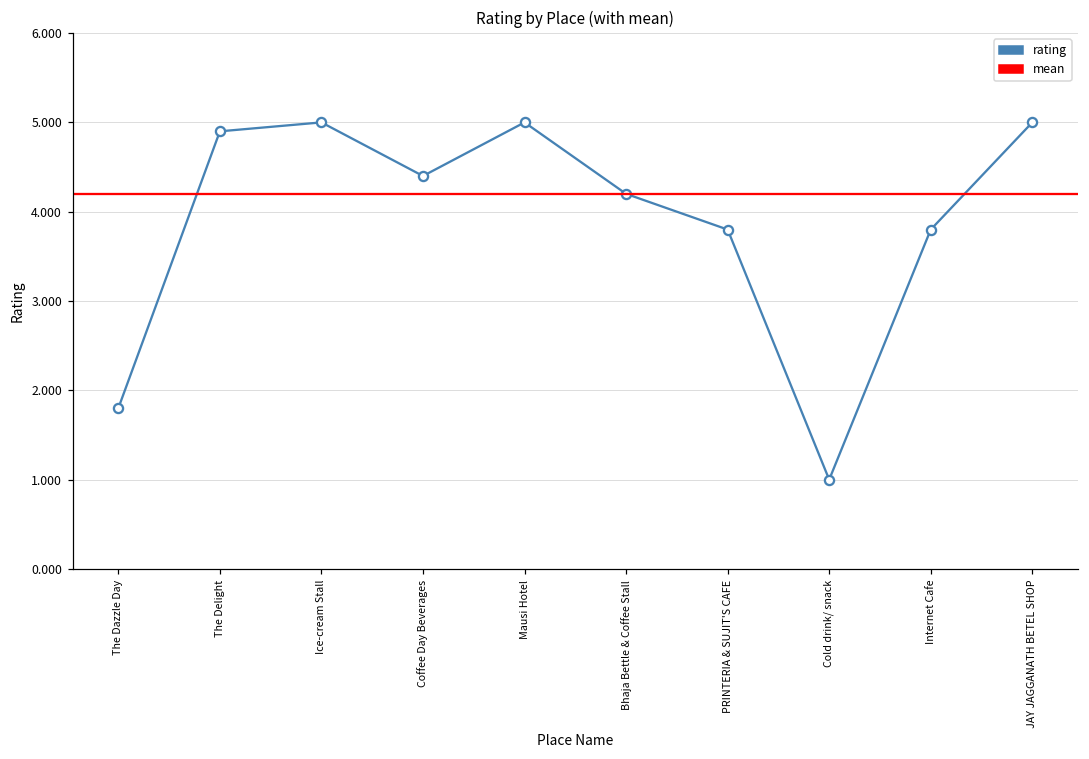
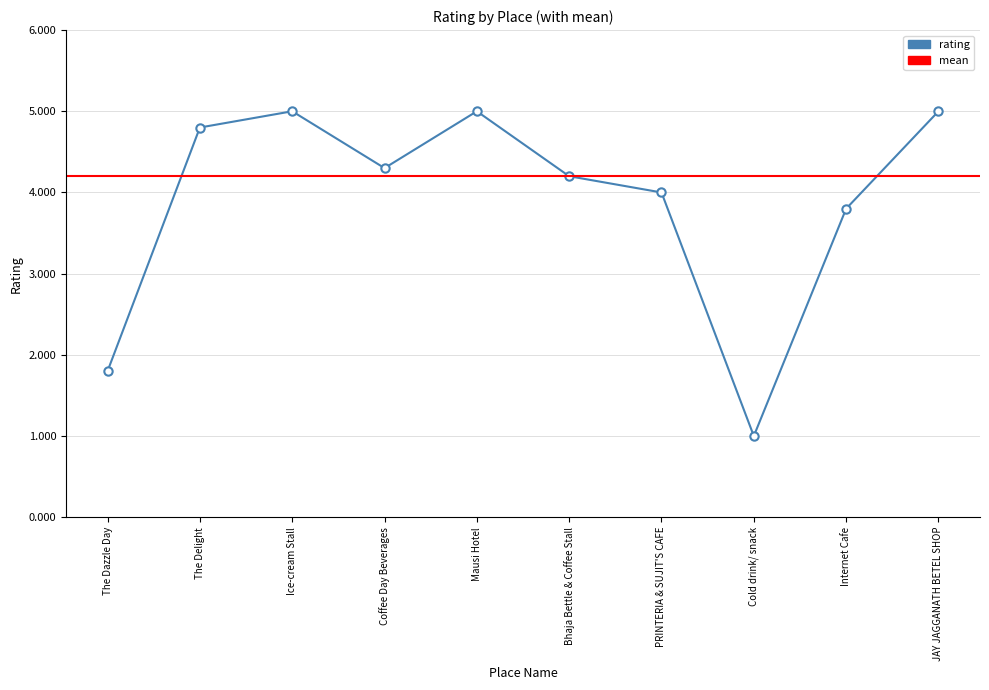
  {
    "The Dazzle Day": 1.8,
-   "The Delight": 4.9,
+   "The Delight": 4.8,
    "Ice-cream Stall": 5.0,
-   "Coffee Day Beverages": 4.4,
+   "Coffee Day Beverages": 4.3,
    "Mausi Hotel": 5.0,
    "Bhaja Bettle & Coffee Stall": 4.2,
-   "PRINTERIA & SUJIT'S CAFE": 3.8,
+   "PRINTERIA & SUJIT'S CAFE": 4.0,
    "Cold drink/ snack": 1.0,
    "Internet Cafe": 3.8,
    "JAY JAGGANATH BETEL SHOP": 5.0
  }
